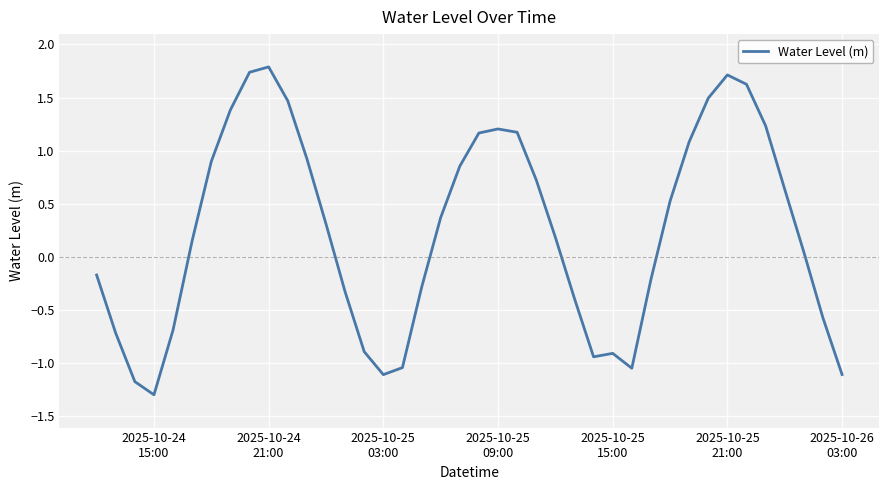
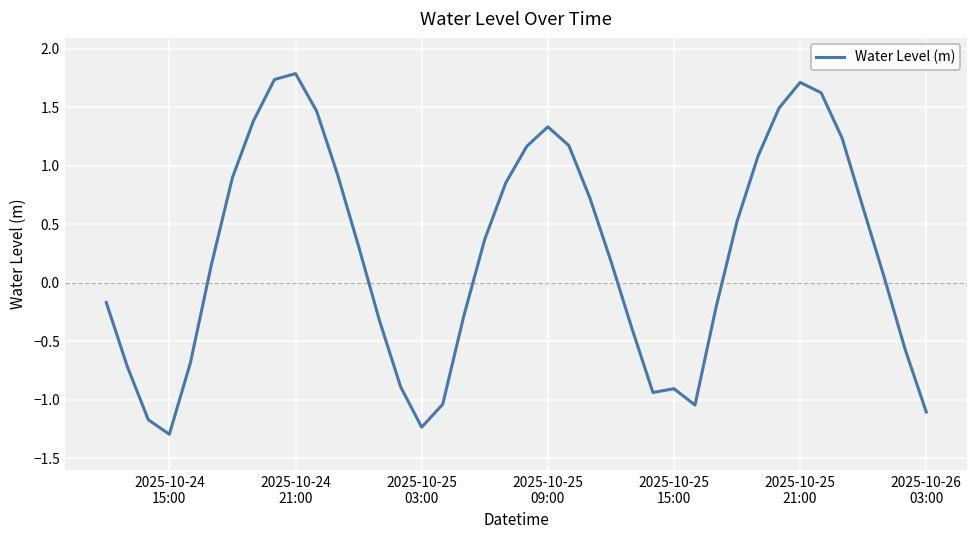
  {
    "2025-10-24 15:00": -1.30,
    "2025-10-24 21:00": 1.79,
-   "2025-10-25 03:00": -1.11,
-   "2025-10-25 09:00": 1.20,
+   "2025-10-25 03:00": -1.24,
+   "2025-10-25 09:00": 1.33,
    "2025-10-25 15:00": -0.91,
    "2025-10-25 21:00": 1.71,
    "2025-10-26 03:00": -1.11
  }
